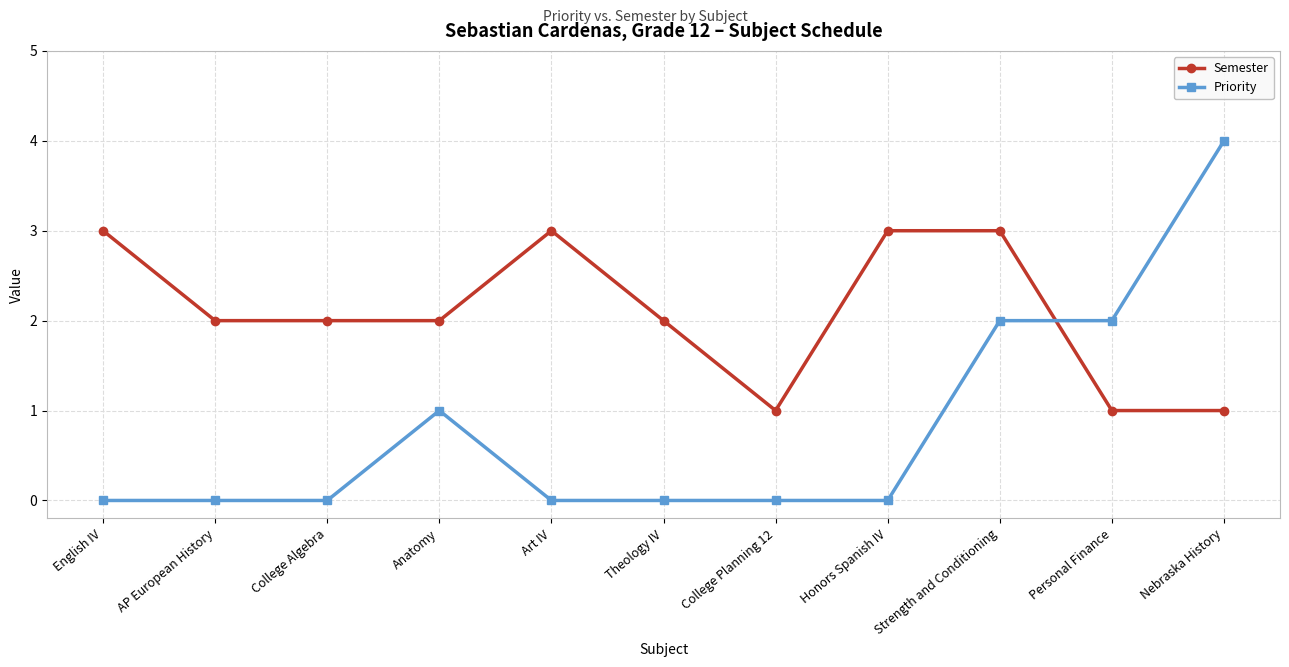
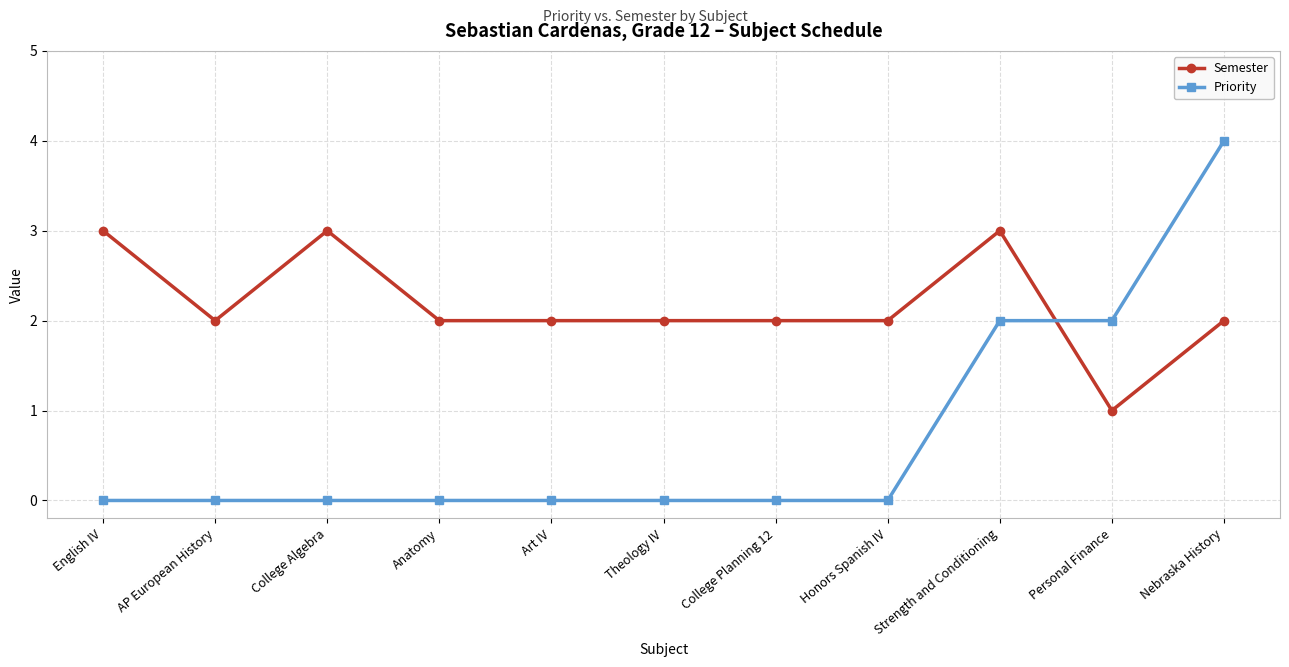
  {
    "Semester": {
      "English IV": 3,
      "AP European History": 2,
-     "College Algebra": 2,
+     "College Algebra": 3,
      "Anatomy": 2,
-     "Art IV": 3,
+     "Art IV": 2,
      "Theology IV": 2,
-     "College Planning 12": 1,
-     "Honors Spanish IV": 3,
+     "College Planning 12": 2,
+     "Honors Spanish IV": 2,
      "Strength and Conditioning": 3,
      "Personal Finance": 1,
-     "Nebraska History": 1
+     "Nebraska History": 2
    },
    "Priority": {
      "English IV": 0,
      "AP European History": 0,
      "College Algebra": 0,
-     "Anatomy": 1,
+     "Anatomy": 0,
      "Art IV": 0,
      "Theology IV": 0,
      "College Planning 12": 0,
      "Honors Spanish IV": 0,
      "Strength and Conditioning": 2,
      "Personal Finance": 2,
      "Nebraska History": 4
    }
  }
